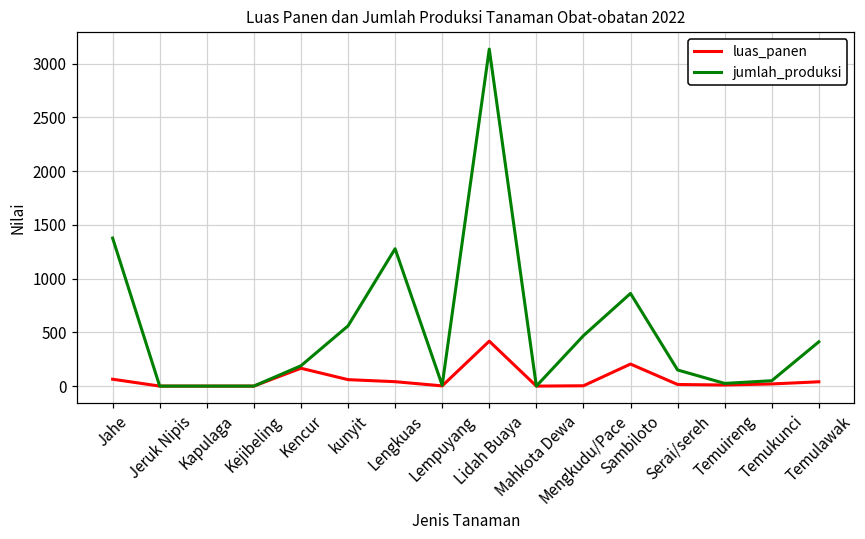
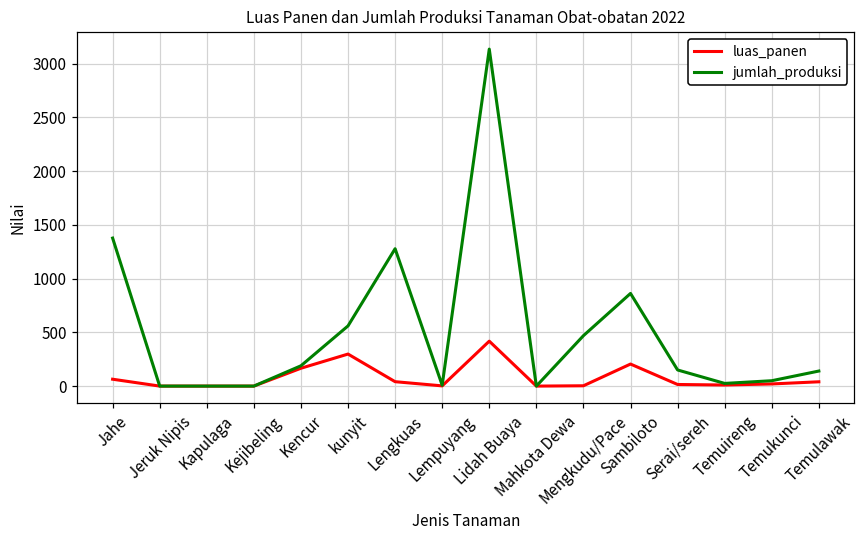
  {
    "luas_panen": {
      "Jahe": 100,
-     "kunyit": 100,
+     "kunyit": 300,
      "Lengkuas": 0,
      "Lidah Buaya": 400,
      "Mengkudu/Pace": 0,
      "Sambiloto": 200,
      "Serai/sereh": 0,
      "Temukunci": 0,
      "Temulawak": 0
    },
    "jumlah_produksi": {
      "Jahe": 1400,
      "kunyit": 600,
      "Lengkuas": 1300,
      "Lidah Buaya": 3100,
      "Mengkudu/Pace": 500,
      "Sambiloto": 900,
      "Serai/sereh": 200,
      "Temukunci": 100,
-     "Temulawak": 400
+     "Temulawak": 100
    }
  }
